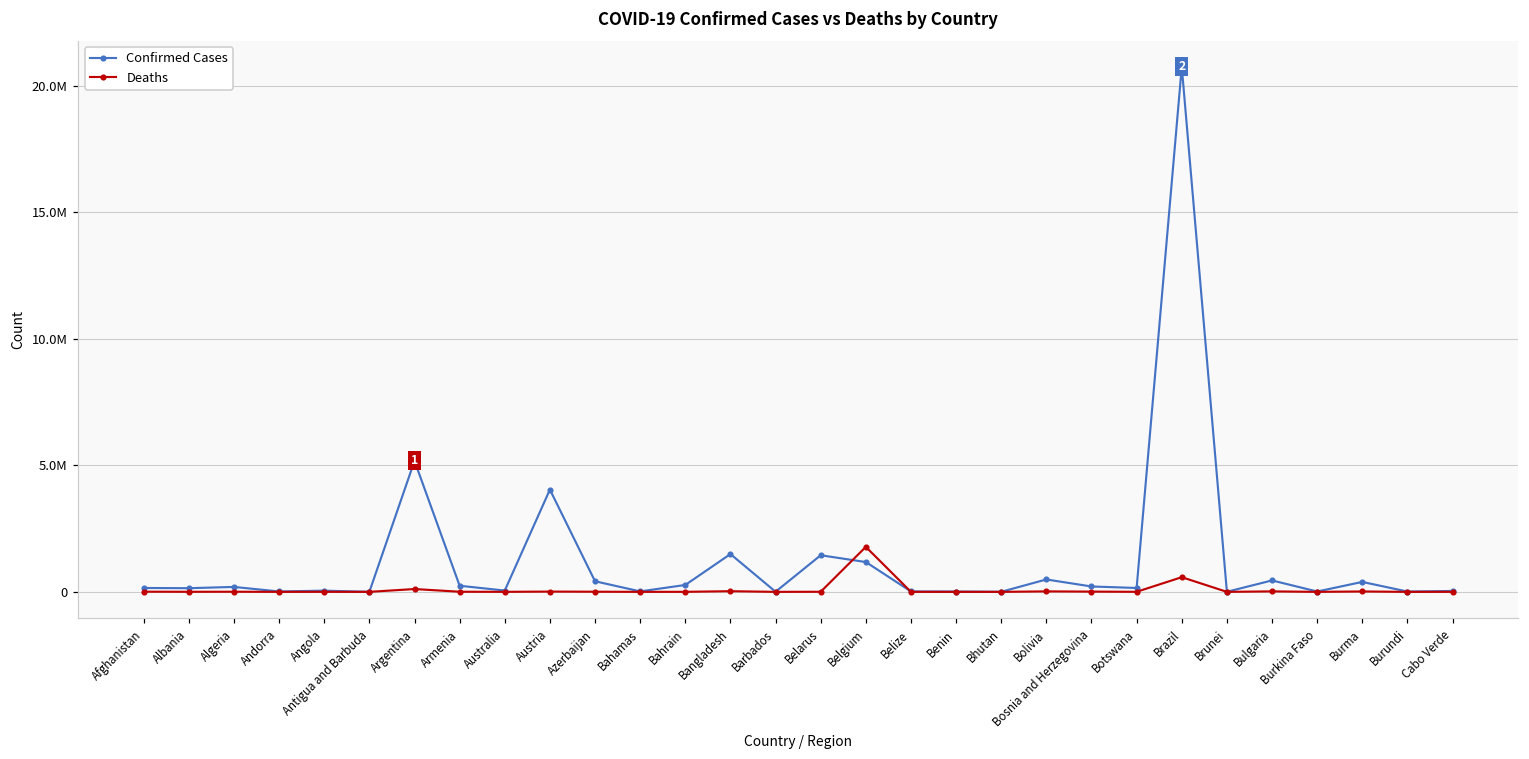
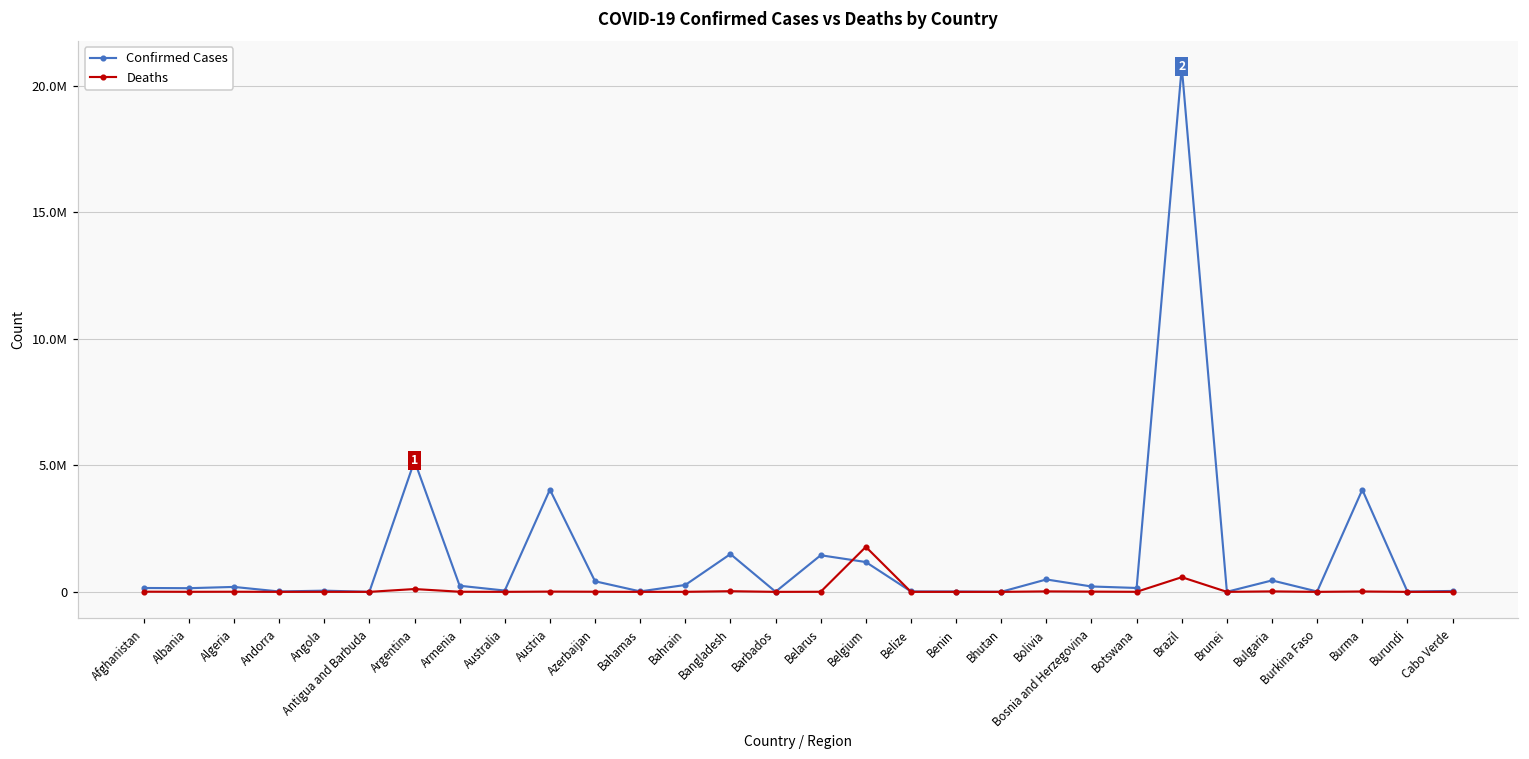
  {
    "Confirmed Cases": {
      "Afghanistan": 200000,
      "Albania": 100000,
      "Algeria": 200000,
      "Armenia": 200000,
      "Austria": 4000000,
      "Azerbaijan": 400000,
      "Bahrain": 300000,
      "Bangladesh": 1500000,
      "Belarus": 1400000,
      "Belgium": 1200000,
      "Bolivia": 500000,
      "Bosnia and Herzegovina": 200000,
      "Botswana": 200000,
      "Bulgaria": 500000,
-     "Burma": 400000
+     "Burma": 4000000
    },
    "Deaths": {
      "Afghanistan": 0,
      "Albania": 0,
      "Algeria": 0,
      "Argentina": 100000,
      "Armenia": 0,
      "Austria": 0,
      "Azerbaijan": 0,
      "Bahrain": 0,
      "Bangladesh": 0,
      "Belarus": 0,
      "Belgium": 1800000,
      "Bolivia": 0,
      "Bosnia and Herzegovina": 0,
      "Botswana": 0,
      "Brazil": 600000,
      "Bulgaria": 0,
      "Burma": 0
    }
  }
